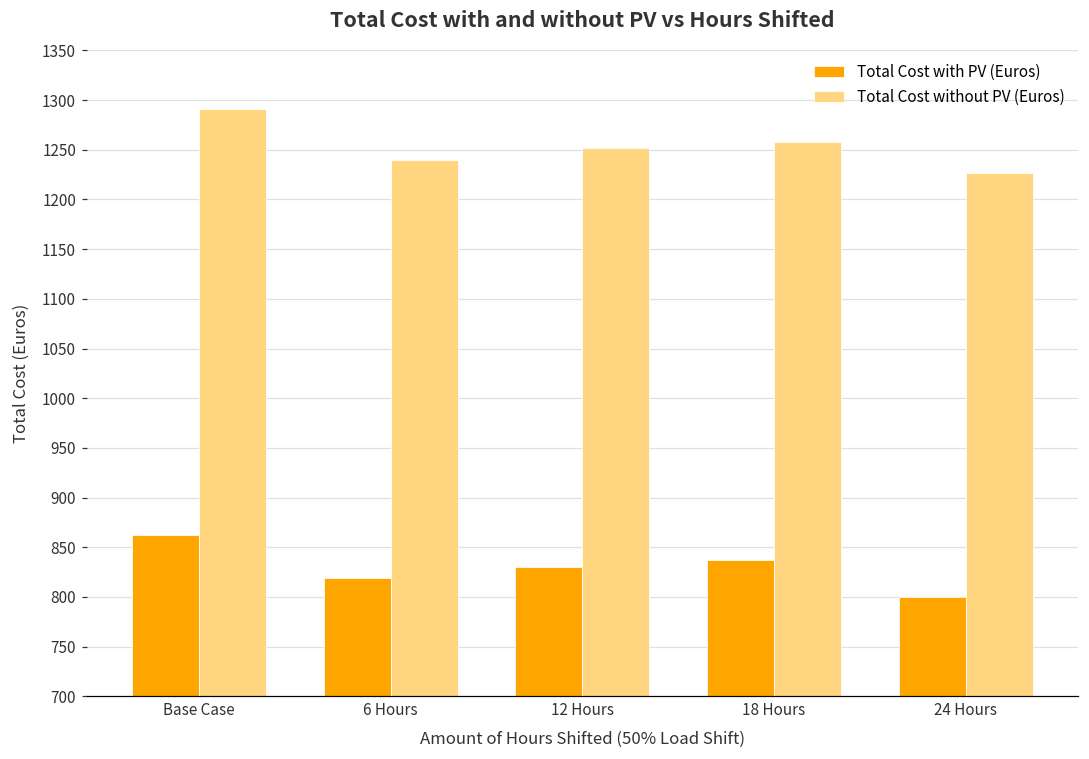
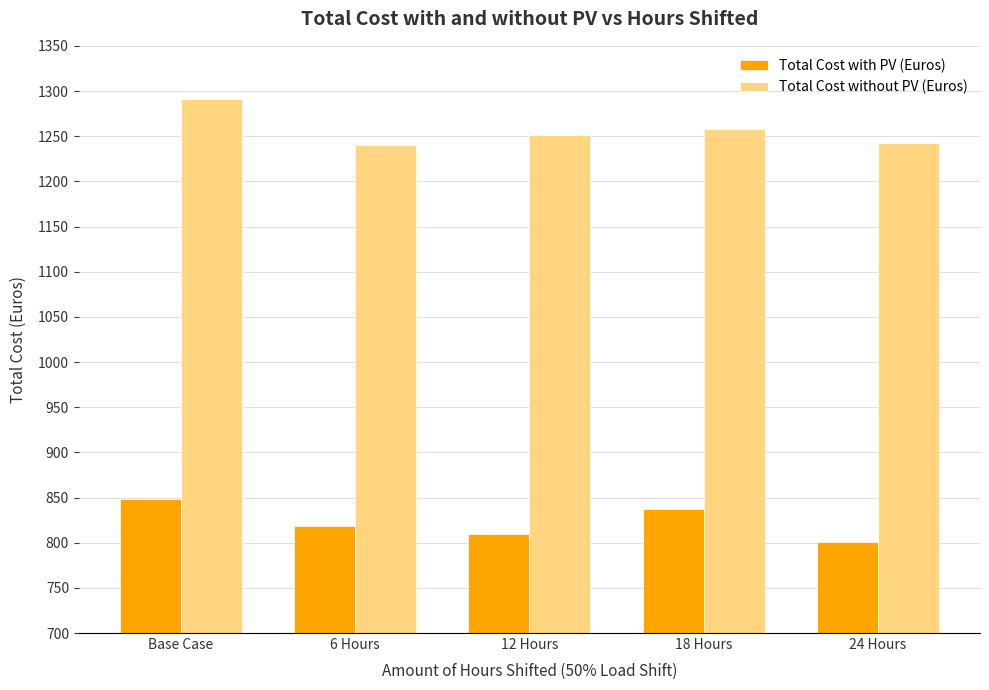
  {
    "Total Cost with PV (Euros)": {
-     "Base Case": 860,
+     "Base Case": 850,
      "6 Hours": 820,
-     "12 Hours": 830,
+     "12 Hours": 810,
      "18 Hours": 840,
      "24 Hours": 800
    },
    "Total Cost without PV (Euros)": {
      "Base Case": 1290,
      "6 Hours": 1240,
      "12 Hours": 1250,
      "18 Hours": 1260,
-     "24 Hours": 1230
+     "24 Hours": 1240
    }
  }
